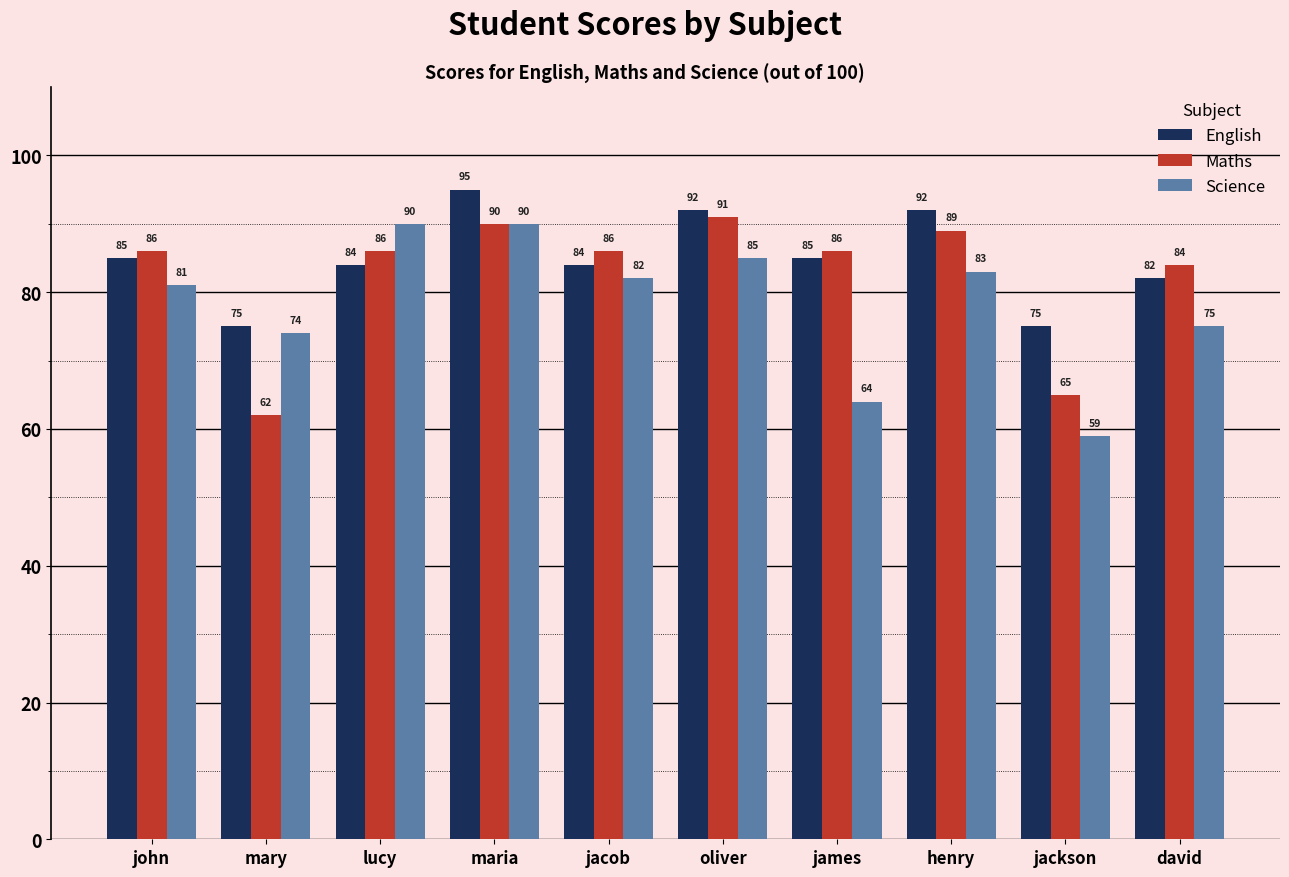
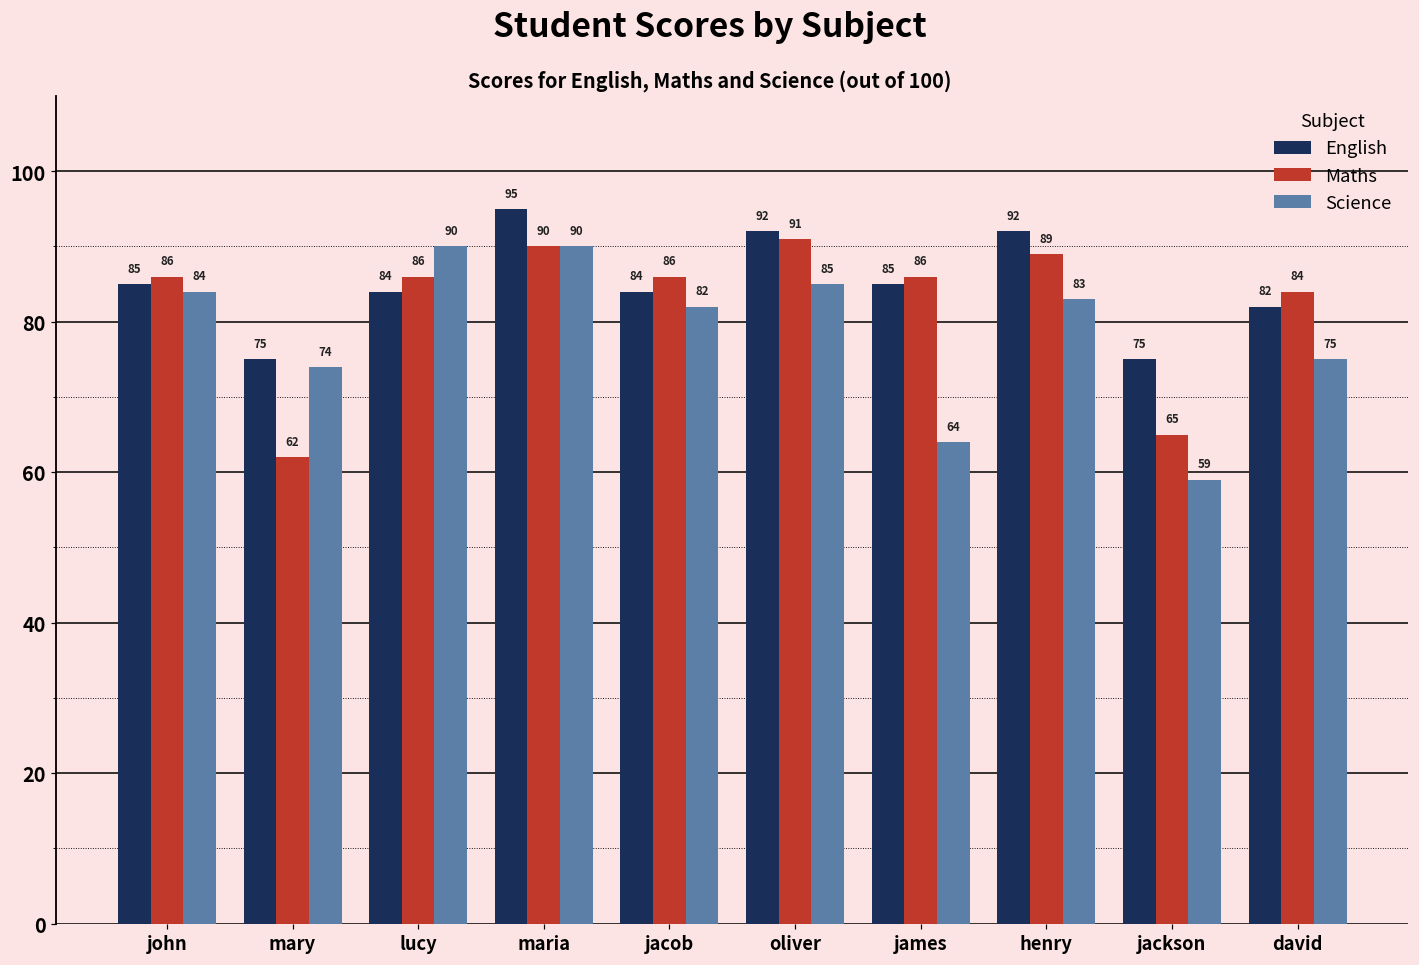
  {
    "English": {
      "john": 85,
      "mary": 75,
      "lucy": 84,
      "maria": 95,
      "jacob": 84,
      "oliver": 92,
      "james": 85,
      "henry": 92,
      "jackson": 75,
      "david": 82
    },
    "Maths": {
      "john": 86,
      "mary": 62,
      "lucy": 86,
      "maria": 90,
      "jacob": 86,
      "oliver": 91,
      "james": 86,
      "henry": 89,
      "jackson": 65,
      "david": 84
    },
    "Science": {
-     "john": 81,
+     "john": 84,
      "mary": 74,
      "lucy": 90,
      "maria": 90,
      "jacob": 82,
      "oliver": 85,
      "james": 64,
      "henry": 83,
      "jackson": 59,
      "david": 75
    }
  }
